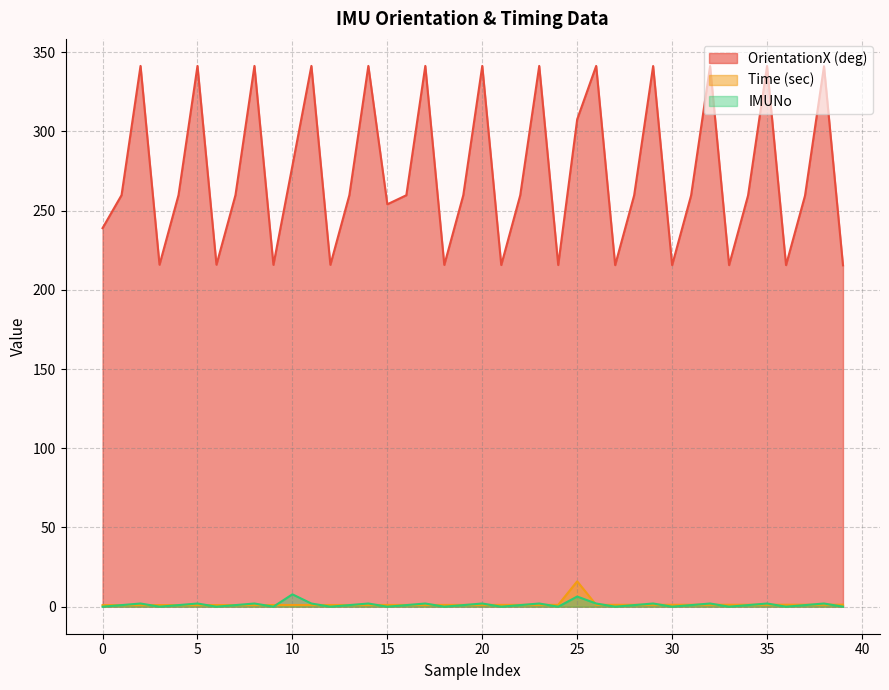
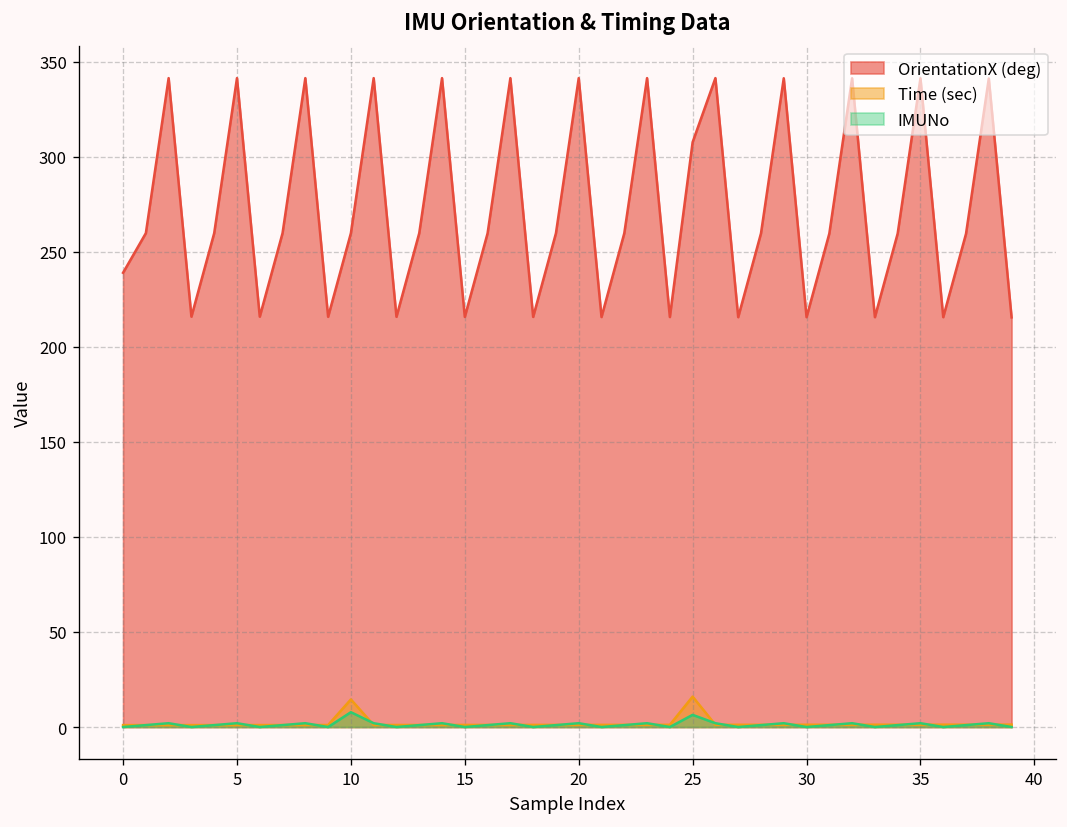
  {
    "OrientationX (deg)": {
      "0": 239,
      "5": 341,
-     "10": 278,
-     "15": 254,
+     "10": 260,
+     "15": 216,
      "20": 341,
      "25": 308,
      "30": 216
    },
    "Time (sec)": {
-     "10": 1,
+     "10": 15,
      "25": 16
    },
    "IMUNo": {
      "10": 8,
      "25": 6
    }
  }
